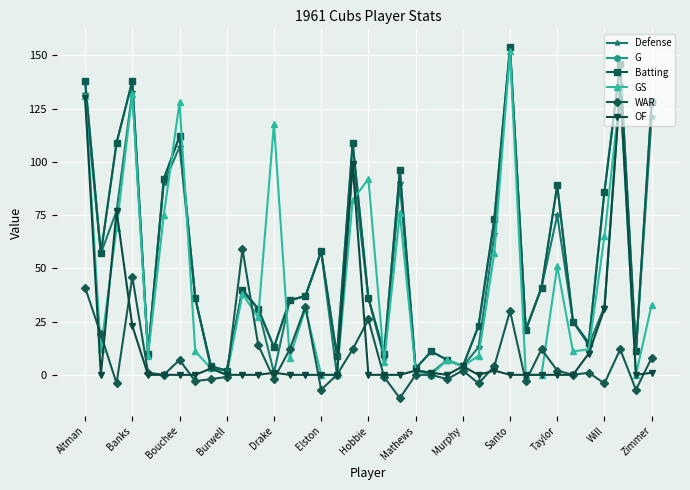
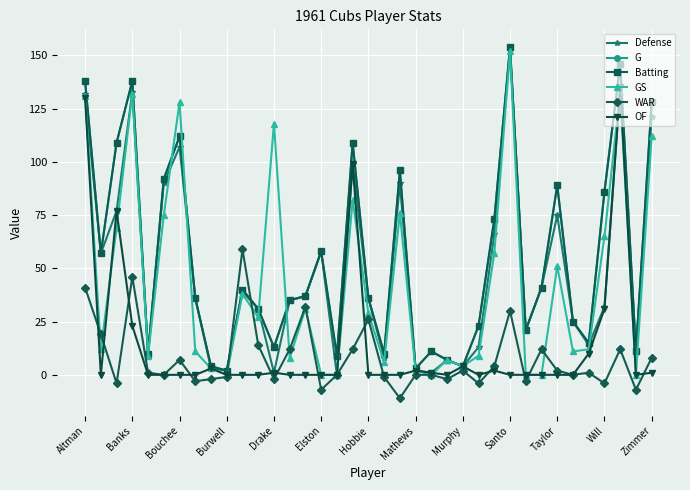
  {
    "GS": {
      "Bouchee": 128,
      "Drake": 118,
-     "Hobbie": 92,
+     "Hobbie": 29,
      "Taylor": 51,
      "Will": 65,
-     "Zimmer": 33
+     "Zimmer": 112
    }
  }
